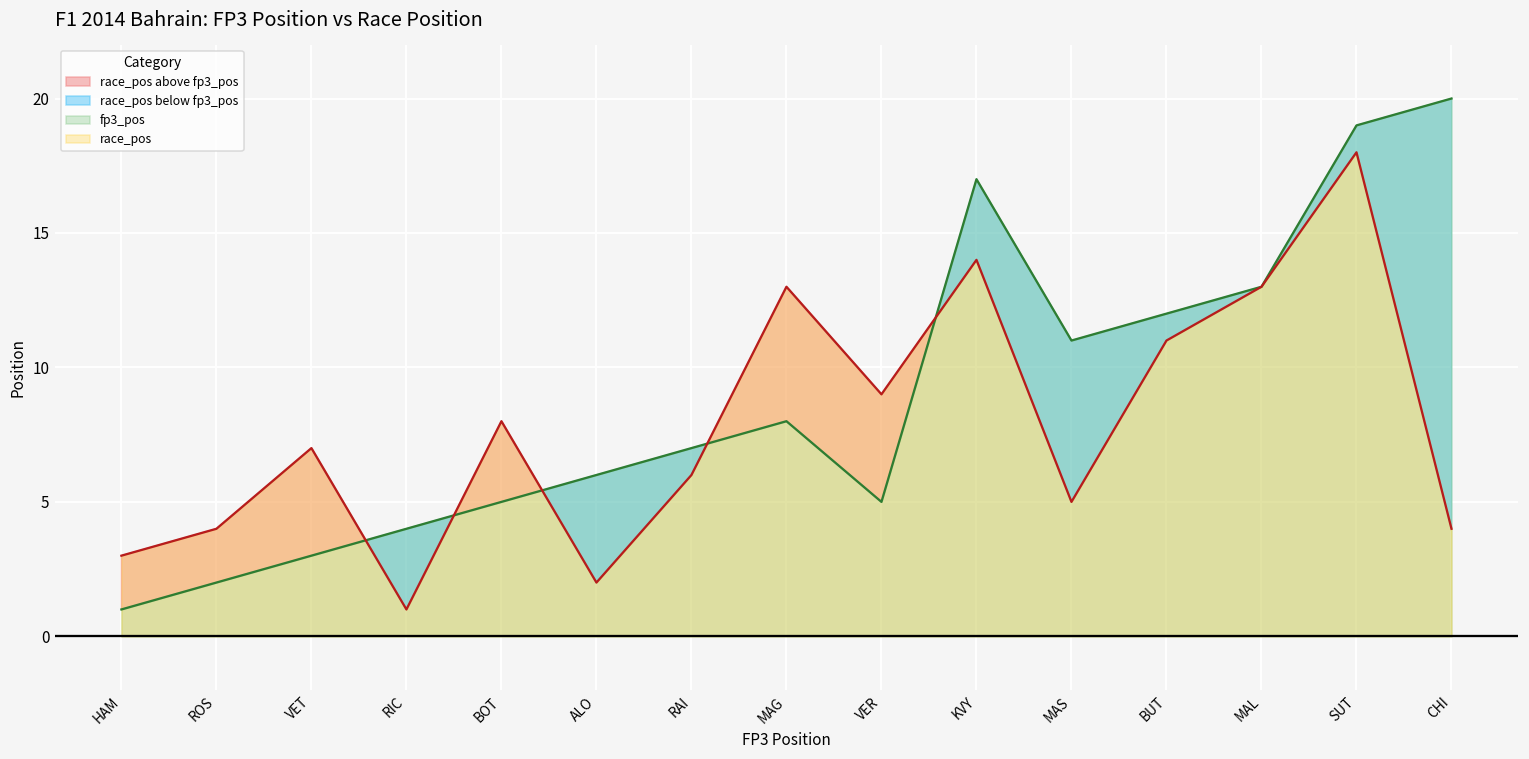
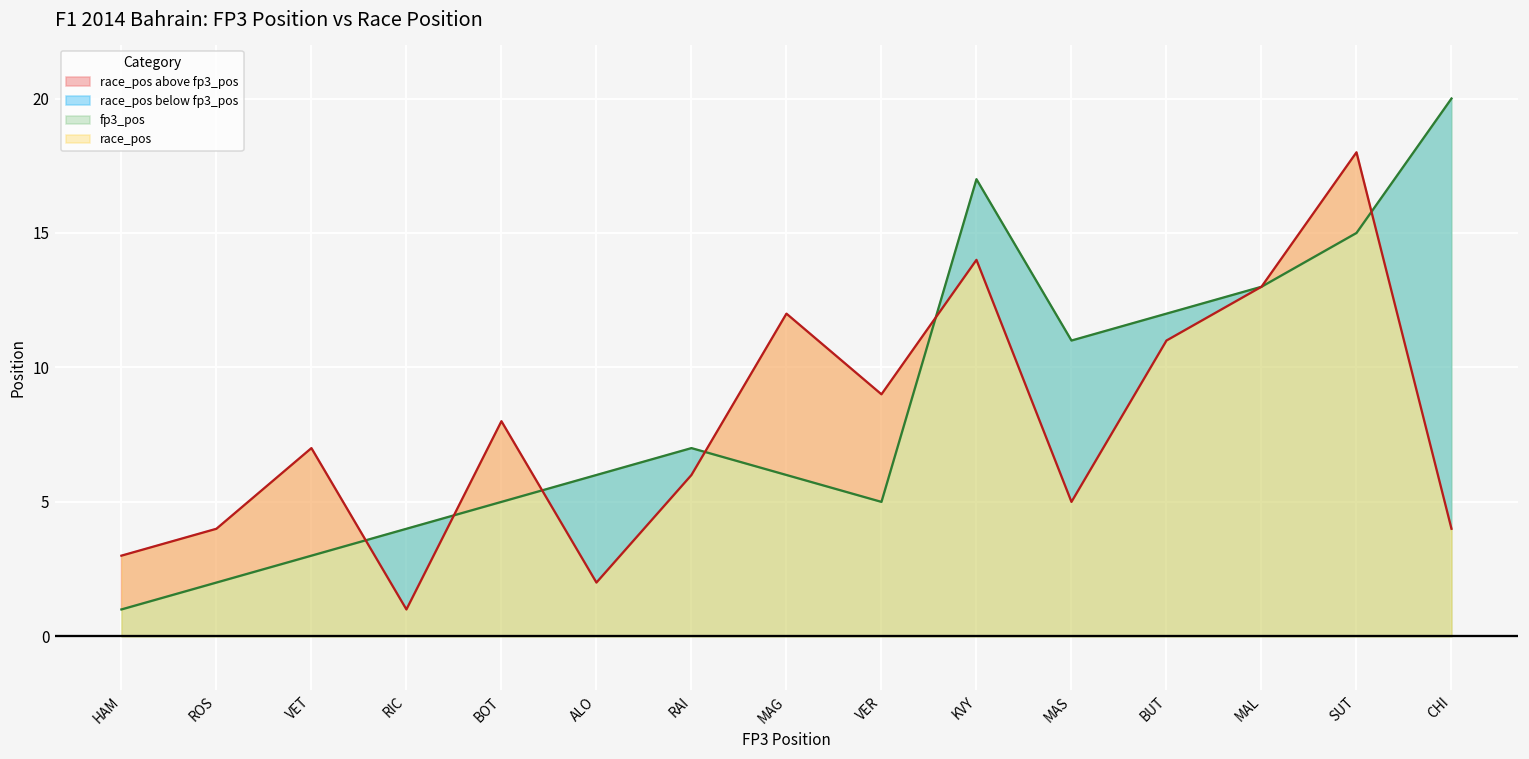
  {
    "fp3_pos": {
      "HAM": 1,
      "ROS": 2,
      "VET": 3,
      "RIC": 4,
      "BOT": 5,
      "ALO": 6,
      "RAI": 7,
-     "MAG": 8,
+     "MAG": 6,
      "VER": 5,
      "KVY": 17,
      "MAS": 11,
      "BUT": 12,
-     "SUT": 19,
+     "SUT": 15,
      "CHI": 20
    },
    "race_pos": {
      "HAM": 3,
      "ROS": 4,
      "VET": 7,
      "RIC": 1,
      "BOT": 8,
      "ALO": 2,
      "RAI": 6,
-     "MAG": 13,
+     "MAG": 12,
      "VER": 9,
      "KVY": 14,
      "MAS": 5,
      "BUT": 11,
      "SUT": 18,
      "CHI": 4
    }
  }
